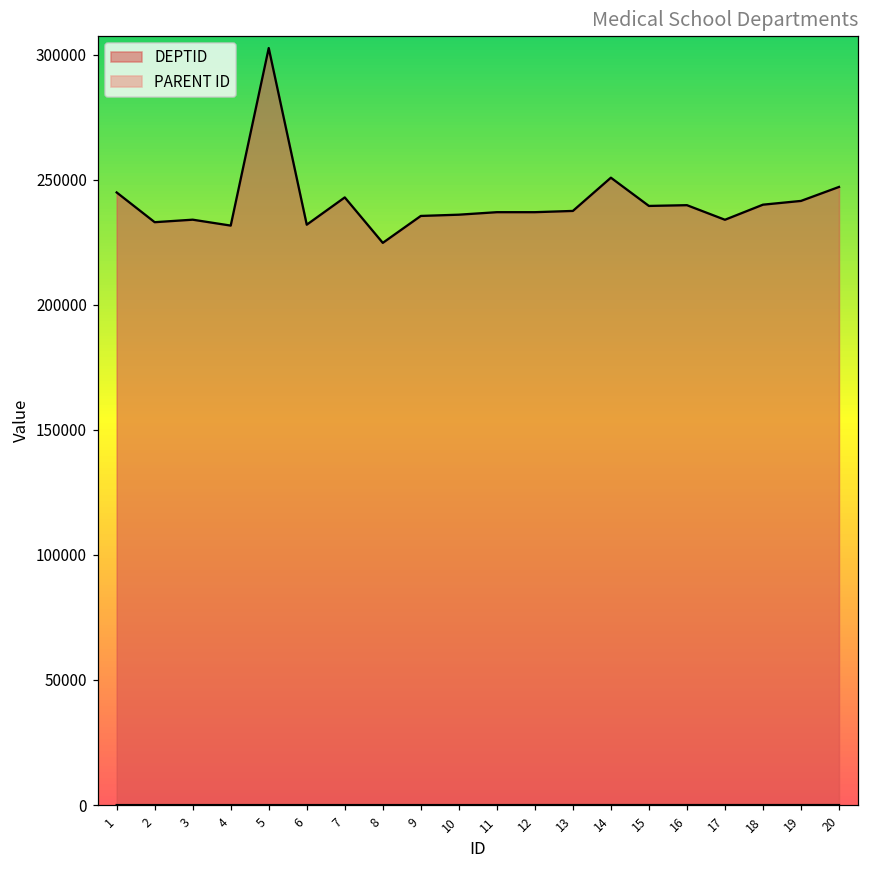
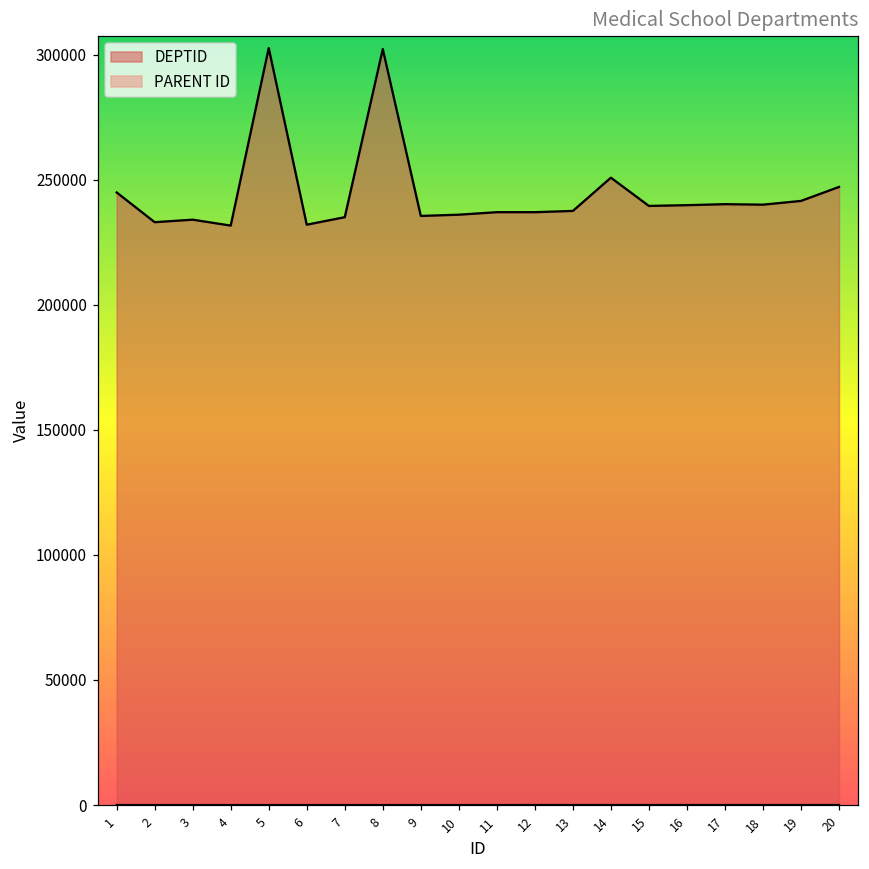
  {
    "DEPTID": {
      "1": 245000,
      "2": 233000,
      "3": 234000,
      "4": 232000,
      "5": 303000,
      "6": 232000,
-     "7": 243000,
-     "8": 225000,
+     "7": 235000,
+     "8": 302000,
      "9": 236000,
      "10": 236000,
      "11": 237000,
      "12": 237000,
      "13": 238000,
      "14": 251000,
      "15": 240000,
      "16": 240000,
-     "17": 234000,
+     "17": 240000,
      "18": 240000,
      "19": 242000,
      "20": 247000
    },
    "PARENT ID": {
      "1": 0,
      "2": 0,
      "3": 0,
      "4": 0,
      "5": 0,
      "6": 0,
      "7": 0,
      "8": 0,
      "9": 0,
      "10": 0,
      "11": 0,
      "12": 0,
      "13": 0,
      "14": 0,
      "15": 0,
      "16": 0,
      "17": 0,
      "18": 0,
      "19": 0,
      "20": 0
    }
  }
